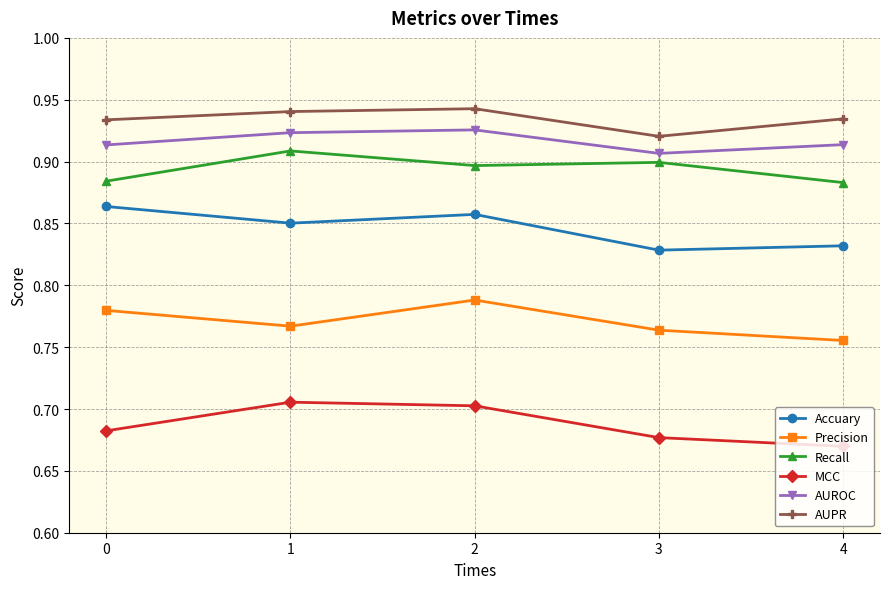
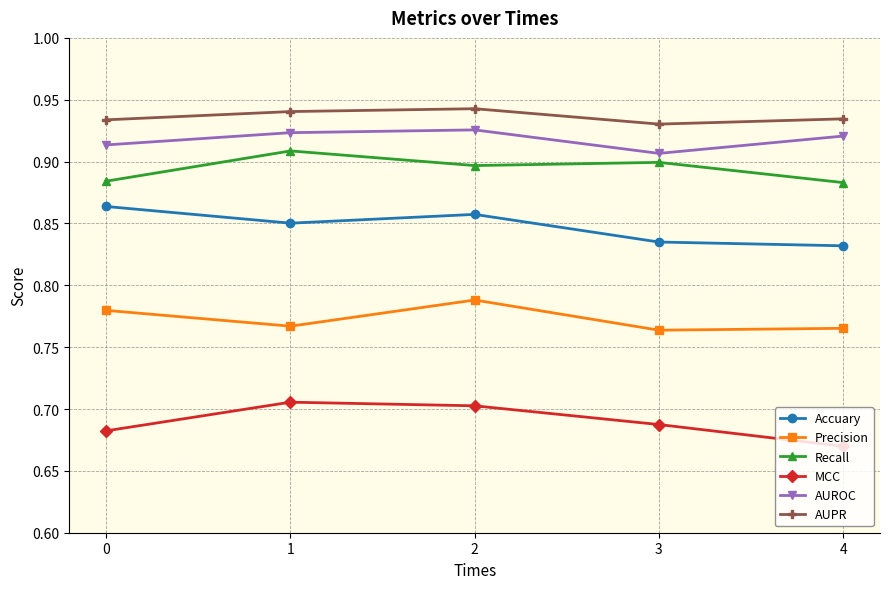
  {
    "Accuary": {
      "0": 0.864,
      "1": 0.850,
      "2": 0.857,
-     "3": 0.828,
+     "3": 0.835,
      "4": 0.832
    },
    "Precision": {
      "0": 0.780,
      "1": 0.767,
      "2": 0.788,
      "3": 0.764,
-     "4": 0.755
+     "4": 0.765
    },
    "Recall": {
      "0": 0.884,
      "1": 0.909,
      "2": 0.897,
      "3": 0.899,
      "4": 0.883
    },
    "MCC": {
      "0": 0.682,
      "1": 0.706,
      "2": 0.703,
-     "3": 0.677
+     "3": 0.687
    },
    "AUROC": {
      "0": 0.913,
      "1": 0.923,
      "2": 0.926,
      "3": 0.907,
-     "4": 0.914
+     "4": 0.921
    },
    "AUPR": {
      "0": 0.934,
      "1": 0.940,
      "2": 0.943,
-     "3": 0.920,
+     "3": 0.930,
      "4": 0.935
    }
  }
